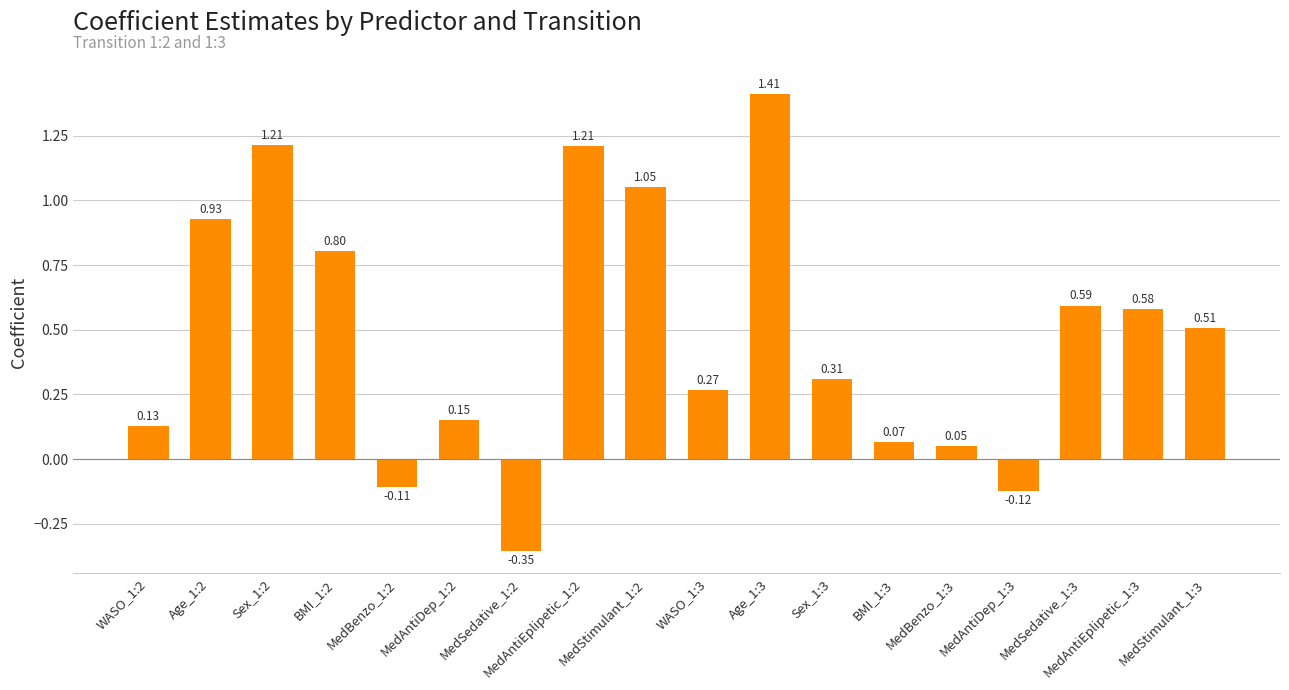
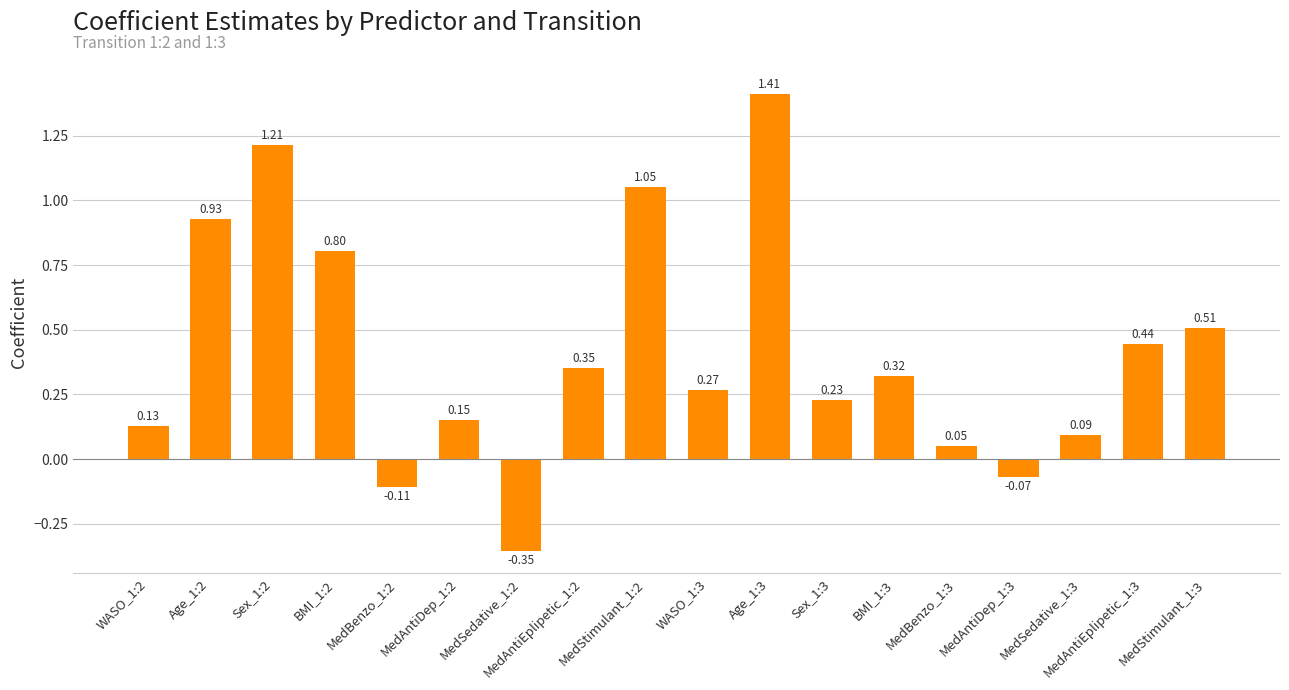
  {
    "WASO_1:2": 0.13,
    "Age_1:2": 0.93,
    "Sex_1:2": 1.21,
    "BMI_1:2": 0.80,
    "MedBenzo_1:2": -0.11,
    "MedAntiDep_1:2": 0.15,
    "MedSedative_1:2": -0.35,
-   "MedAntiEplipetic_1:2": 1.21,
+   "MedAntiEplipetic_1:2": 0.35,
    "MedStimulant_1:2": 1.05,
    "WASO_1:3": 0.27,
    "Age_1:3": 1.41,
-   "Sex_1:3": 0.31,
-   "BMI_1:3": 0.07,
+   "Sex_1:3": 0.23,
+   "BMI_1:3": 0.32,
    "MedBenzo_1:3": 0.05,
-   "MedAntiDep_1:3": -0.12,
-   "MedSedative_1:3": 0.59,
-   "MedAntiEplipetic_1:3": 0.58,
+   "MedAntiDep_1:3": -0.07,
+   "MedSedative_1:3": 0.09,
+   "MedAntiEplipetic_1:3": 0.44,
    "MedStimulant_1:3": 0.51
  }
